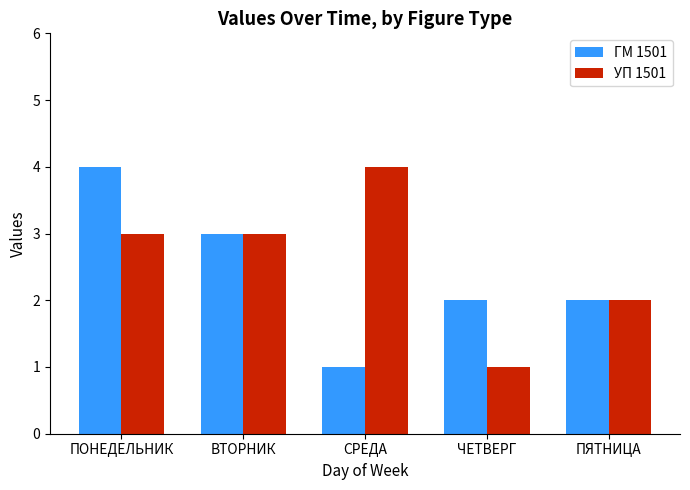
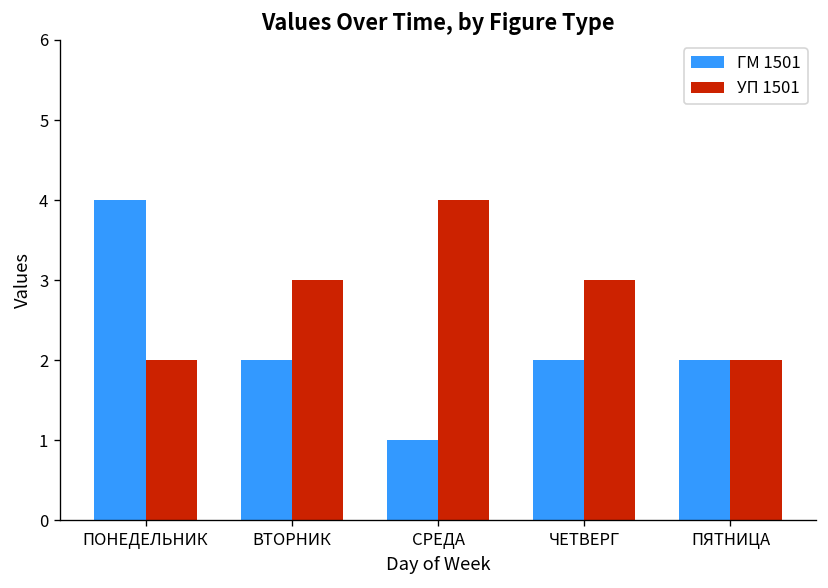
  {
    "ГМ 1501": {
      "ПОНЕДЕЛЬНИК": 4,
-     "ВТОРНИК": 3,
+     "ВТОРНИК": 2,
      "СРЕДА": 1,
      "ЧЕТВЕРГ": 2,
      "ПЯТНИЦА": 2
    },
    "УП 1501": {
-     "ПОНЕДЕЛЬНИК": 3,
+     "ПОНЕДЕЛЬНИК": 2,
      "ВТОРНИК": 3,
      "СРЕДА": 4,
-     "ЧЕТВЕРГ": 1,
+     "ЧЕТВЕРГ": 3,
      "ПЯТНИЦА": 2
    }
  }
